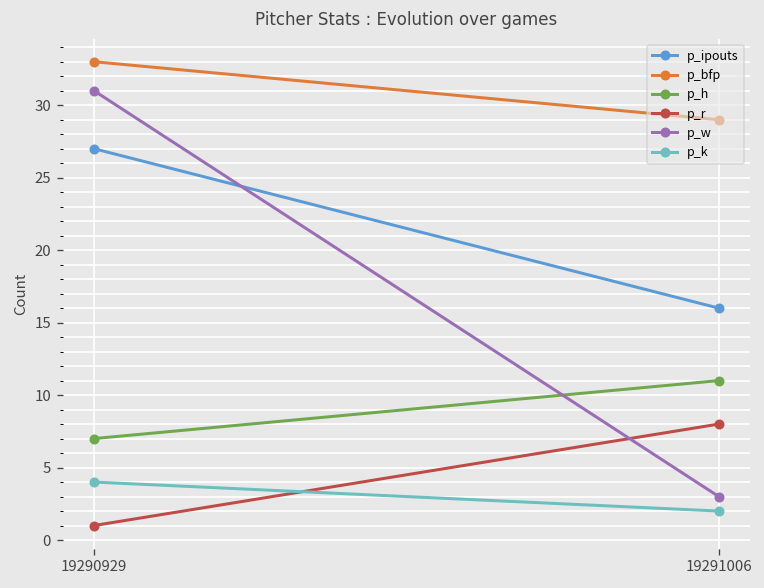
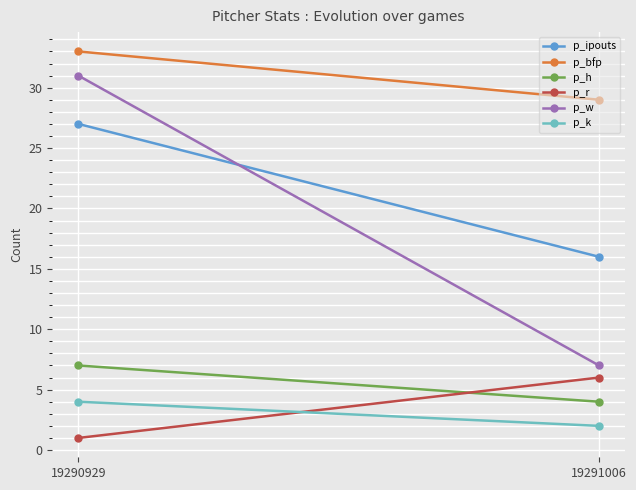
  {
    "p_bfp": {
      "19290929": 33
    },
    "p_h": {
      "19290929": 7,
-     "19291006": 11
+     "19291006": 4
    },
    "p_r": {
      "19290929": 1,
-     "19291006": 8
+     "19291006": 6
    },
    "p_w": {
      "19290929": 31,
-     "19291006": 3
+     "19291006": 7
    }
  }
